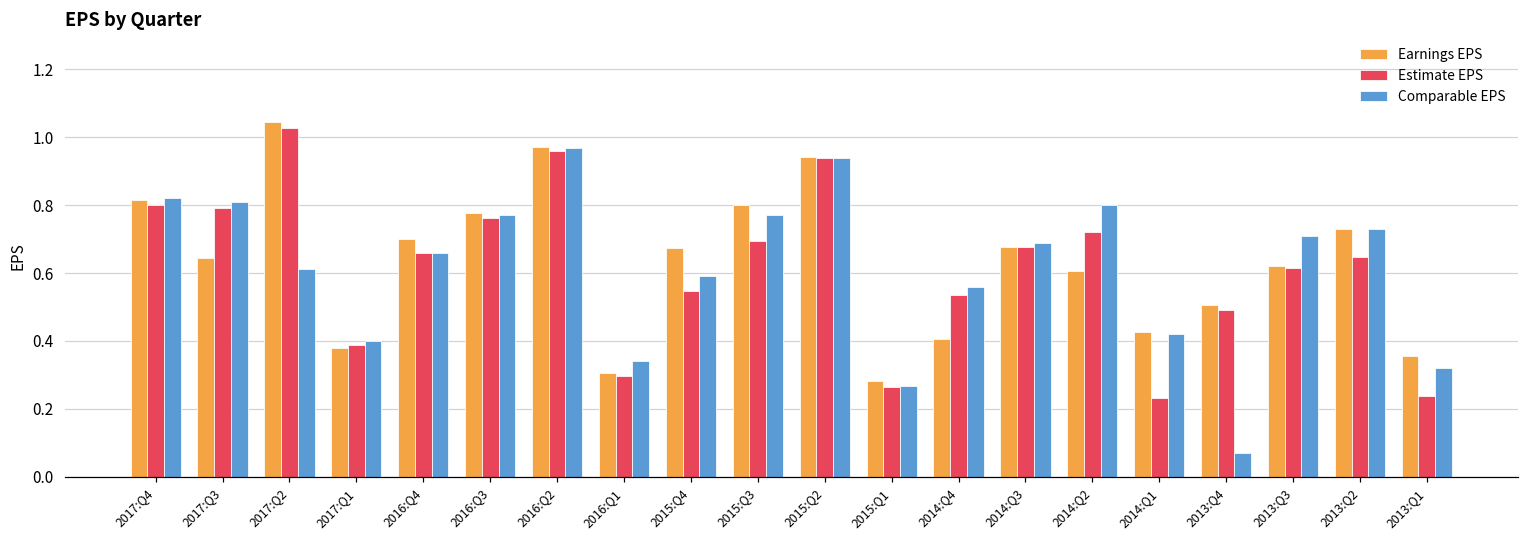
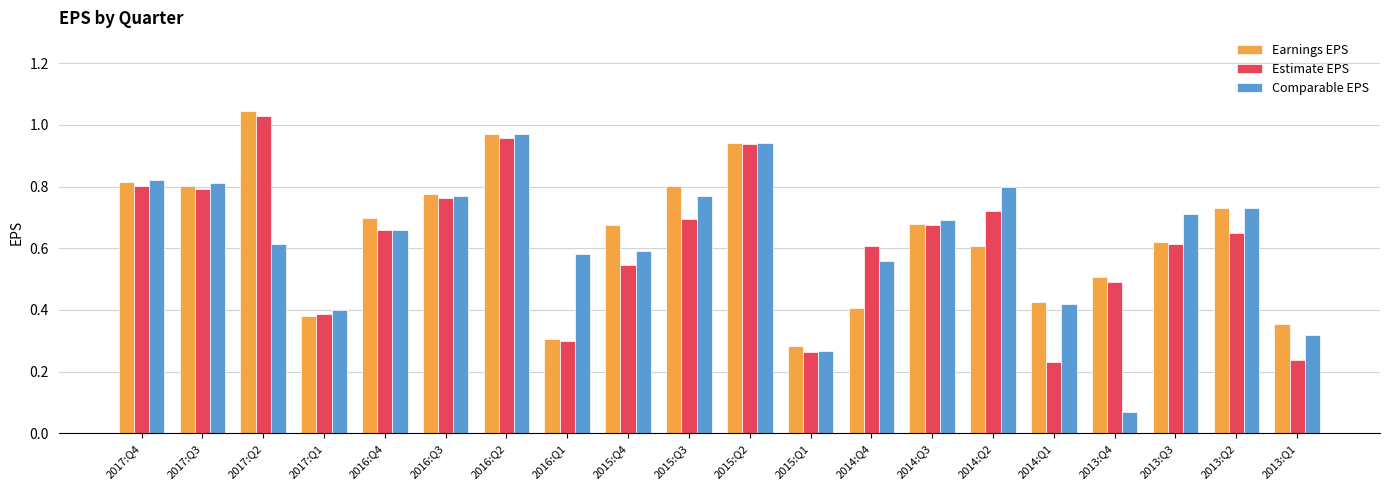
  {
    "Earnings EPS": {
      "2017:Q4": 0.81,
-     "2017:Q3": 0.64,
+     "2017:Q3": 0.80,
      "2017:Q2": 1.04,
      "2017:Q1": 0.38,
      "2016:Q4": 0.70,
      "2016:Q3": 0.78,
      "2016:Q2": 0.97,
      "2016:Q1": 0.31,
      "2015:Q4": 0.67,
      "2015:Q3": 0.80,
      "2015:Q2": 0.94,
      "2015:Q1": 0.28,
      "2014:Q4": 0.41,
      "2014:Q3": 0.68,
      "2014:Q2": 0.61,
      "2014:Q1": 0.43,
      "2013:Q4": 0.51,
      "2013:Q3": 0.62,
      "2013:Q2": 0.73,
      "2013:Q1": 0.36
    },
    "Estimate EPS": {
      "2017:Q4": 0.80,
      "2017:Q3": 0.79,
      "2017:Q2": 1.03,
      "2017:Q1": 0.39,
      "2016:Q4": 0.66,
      "2016:Q3": 0.76,
      "2016:Q2": 0.96,
      "2016:Q1": 0.30,
      "2015:Q4": 0.55,
      "2015:Q3": 0.69,
      "2015:Q2": 0.94,
      "2015:Q1": 0.27,
-     "2014:Q4": 0.54,
+     "2014:Q4": 0.61,
      "2014:Q3": 0.68,
      "2014:Q2": 0.72,
      "2014:Q1": 0.23,
      "2013:Q4": 0.49,
      "2013:Q3": 0.61,
      "2013:Q2": 0.65,
      "2013:Q1": 0.24
    },
    "Comparable EPS": {
      "2017:Q4": 0.82,
      "2017:Q3": 0.81,
      "2017:Q2": 0.61,
      "2017:Q1": 0.40,
      "2016:Q4": 0.66,
      "2016:Q3": 0.77,
      "2016:Q2": 0.97,
-     "2016:Q1": 0.34,
+     "2016:Q1": 0.58,
      "2015:Q4": 0.59,
      "2015:Q3": 0.77,
      "2015:Q2": 0.94,
      "2015:Q1": 0.27,
      "2014:Q4": 0.56,
      "2014:Q3": 0.69,
      "2014:Q2": 0.80,
      "2014:Q1": 0.42,
      "2013:Q4": 0.07,
      "2013:Q3": 0.71,
      "2013:Q2": 0.73,
      "2013:Q1": 0.32
    }
  }
